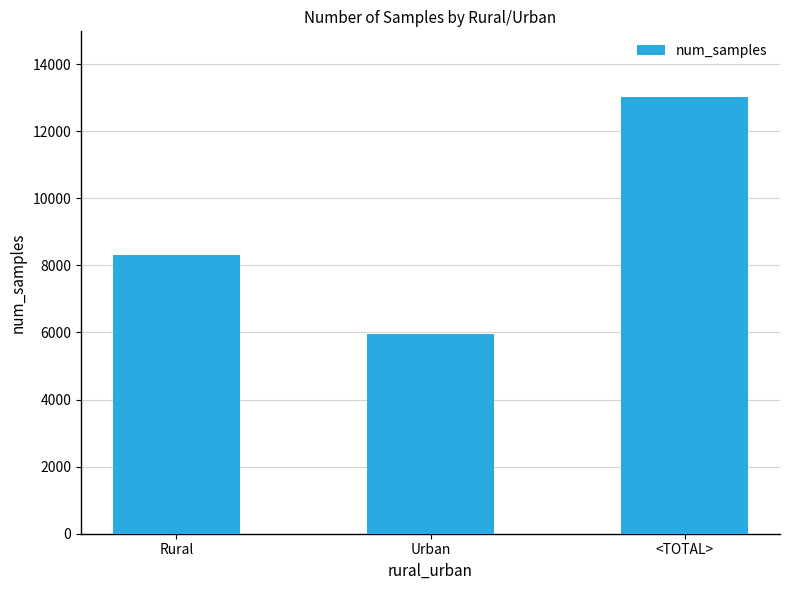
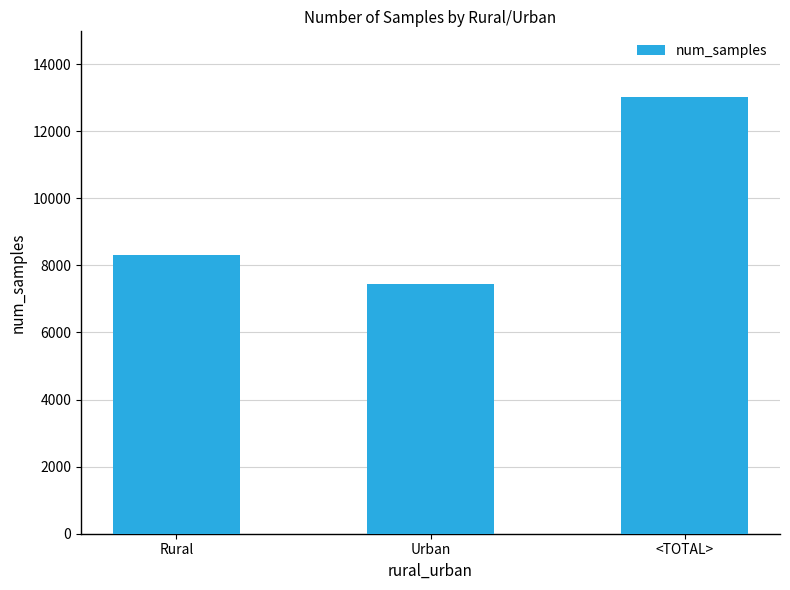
  {
    "Rural": 8300,
-   "Urban": 6000,
+   "Urban": 7500,
    "<TOTAL>": 13000
  }
